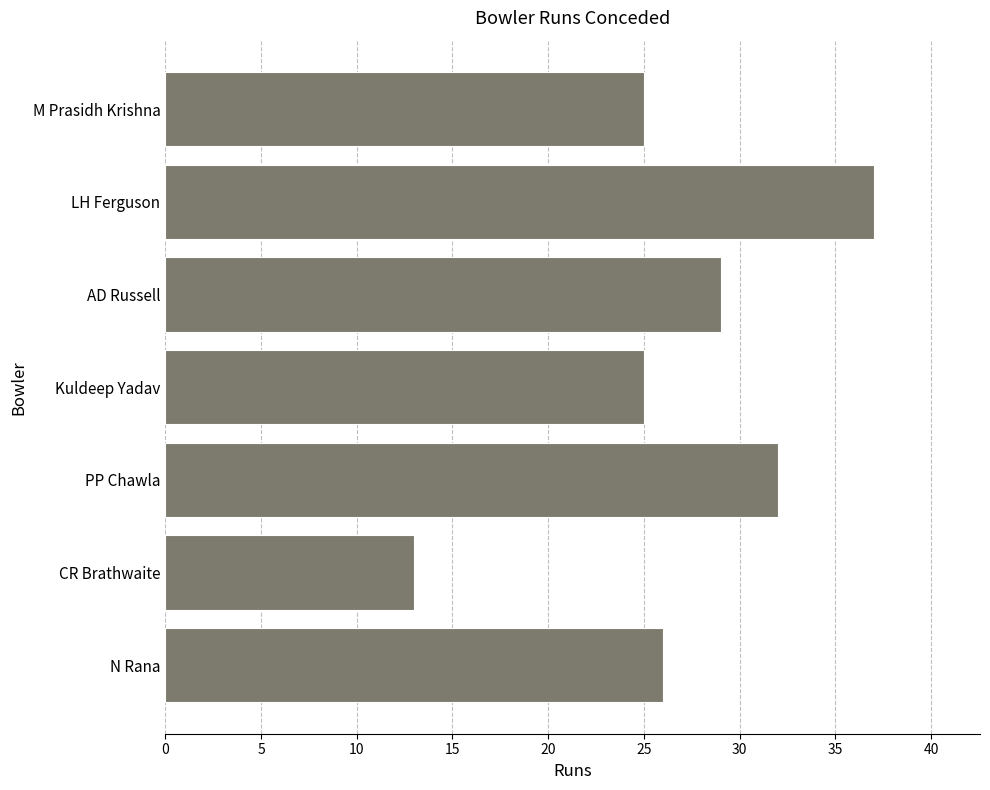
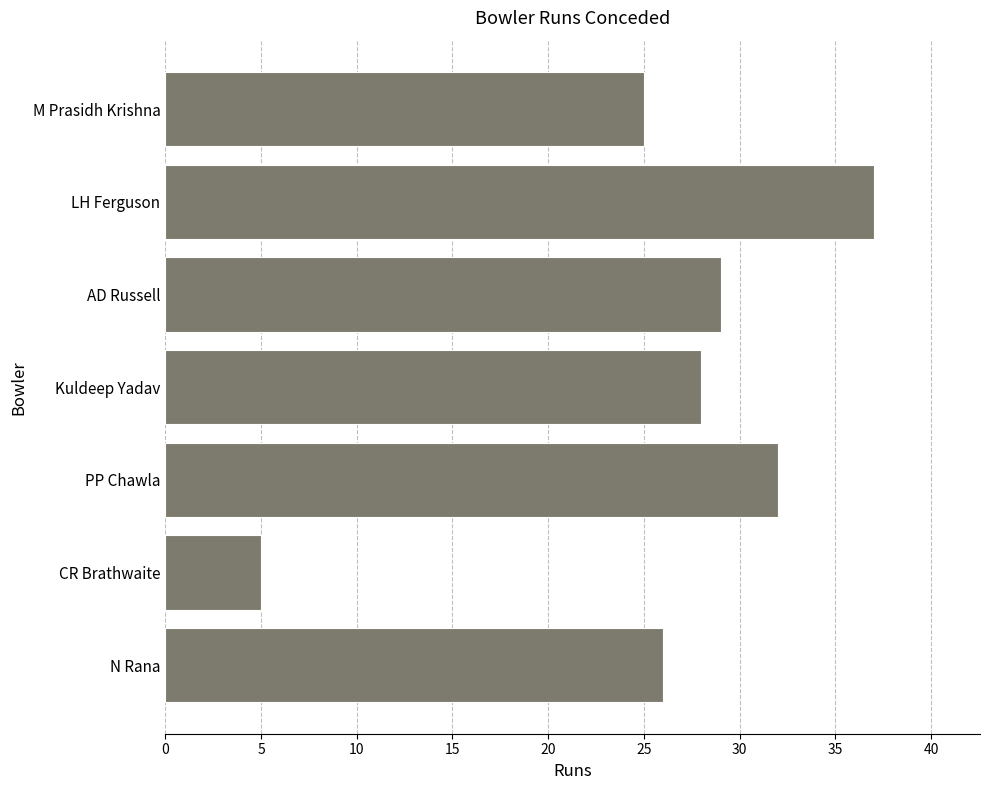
  {
    "M Prasidh Krishna": 25,
    "LH Ferguson": 37,
    "AD Russell": 29,
-   "Kuldeep Yadav": 25,
+   "Kuldeep Yadav": 28,
    "PP Chawla": 32,
-   "CR Brathwaite": 13,
+   "CR Brathwaite": 5,
    "N Rana": 26
  }
